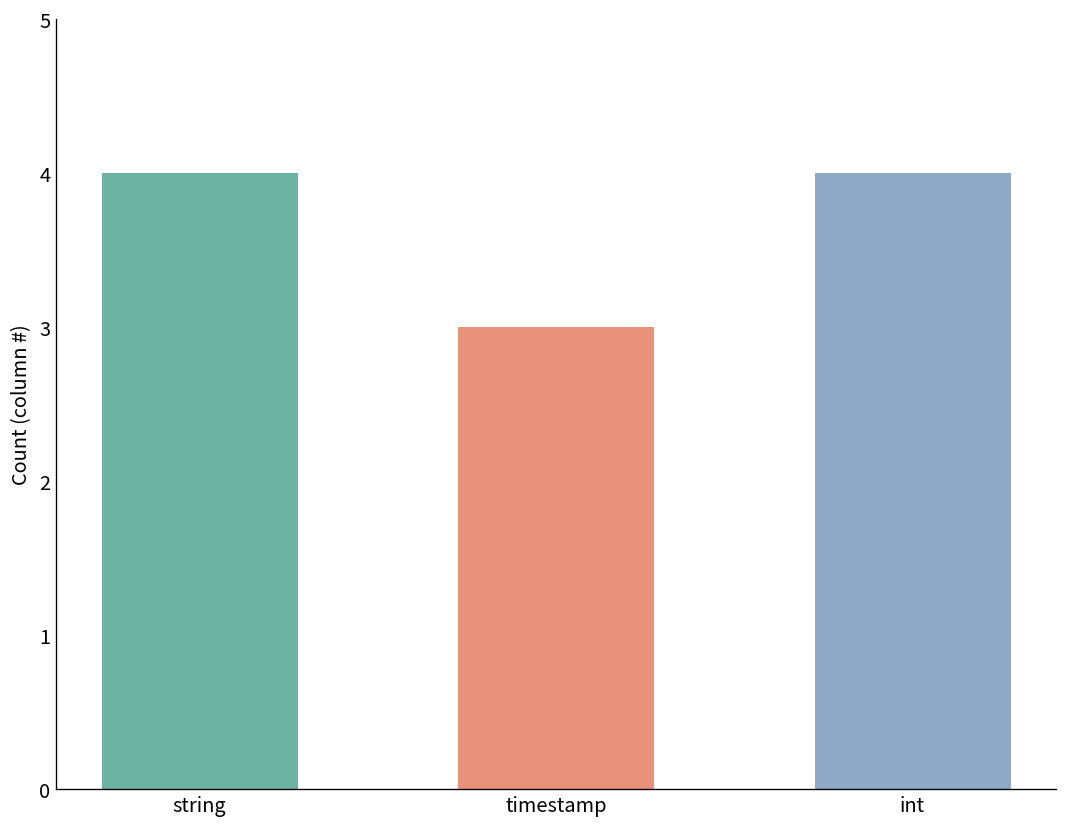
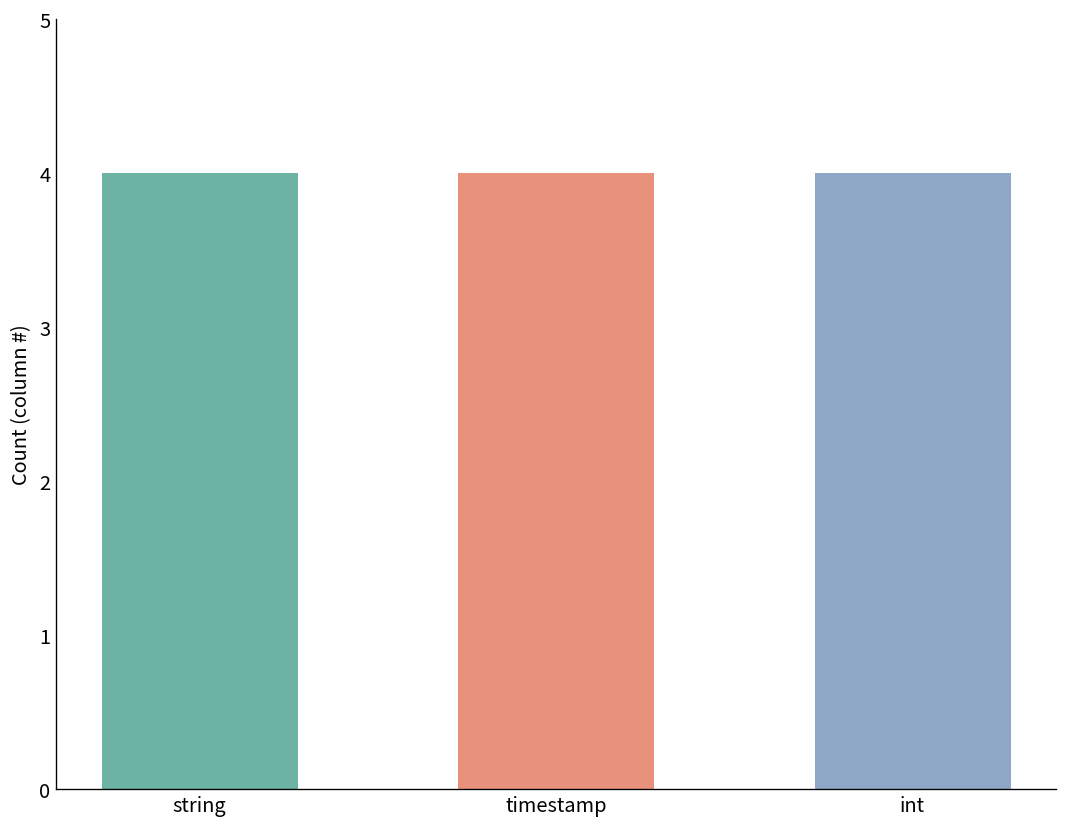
  {
    "string": 4,
-   "timestamp": 3,
+   "timestamp": 4,
    "int": 4
  }
